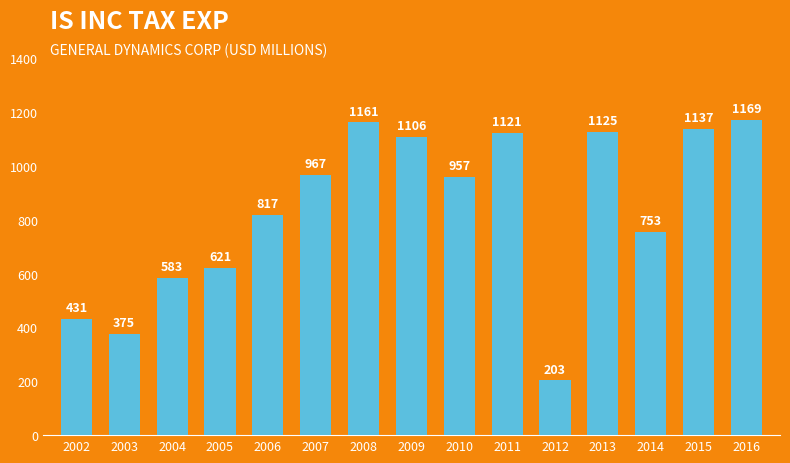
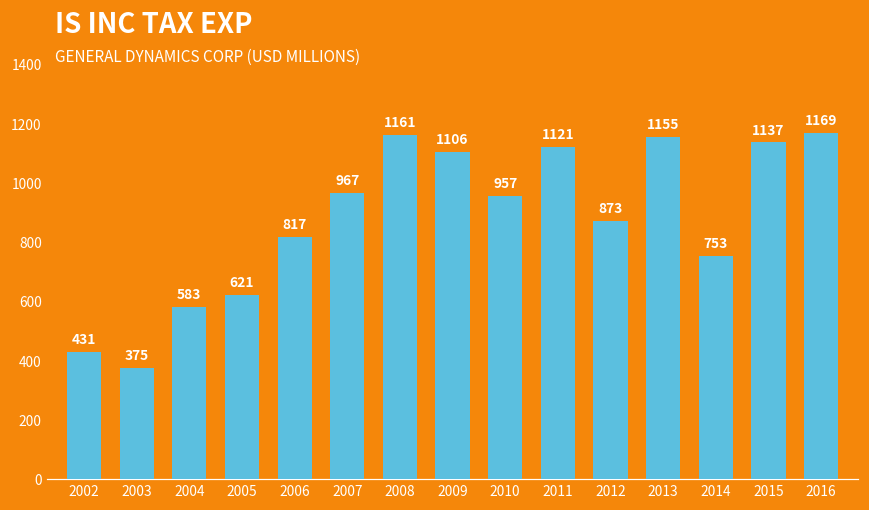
  {
    "2002": 431,
    "2003": 375,
    "2004": 583,
    "2005": 621,
    "2006": 817,
    "2007": 967,
    "2008": 1161,
    "2009": 1106,
    "2010": 957,
    "2011": 1121,
-   "2012": 203,
-   "2013": 1125,
+   "2012": 873,
+   "2013": 1155,
    "2014": 753,
    "2015": 1137,
    "2016": 1169
  }
